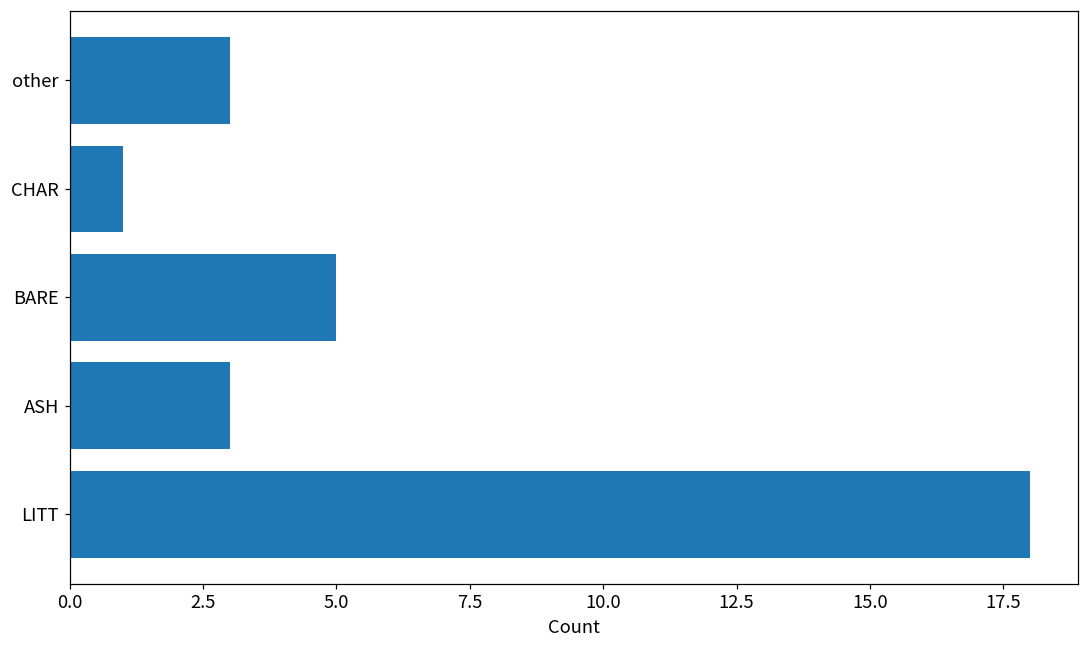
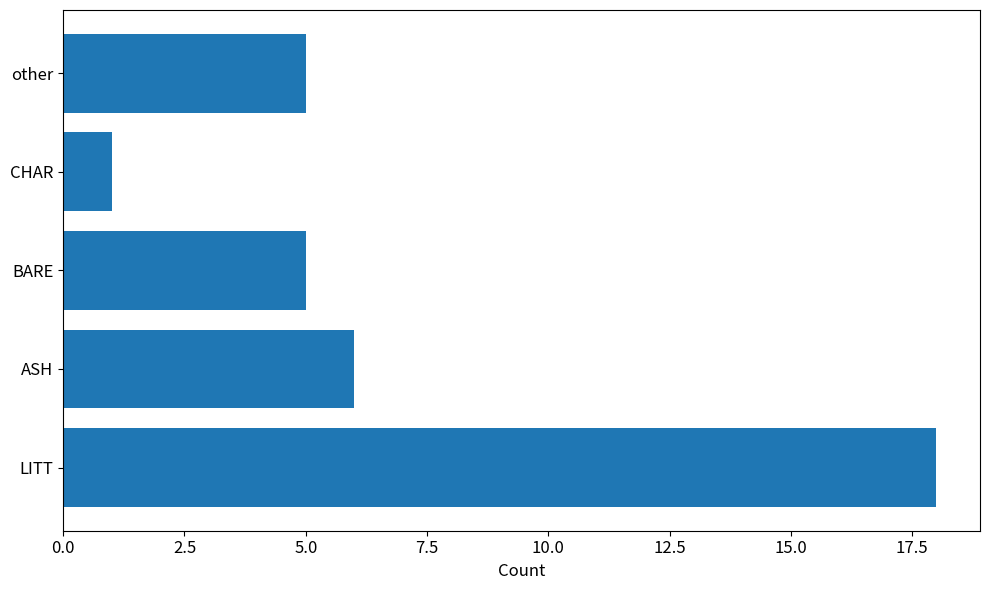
  {
-   "other": 3,
+   "other": 5,
    "CHAR": 1,
    "BARE": 5,
-   "ASH": 3,
+   "ASH": 6,
    "LITT": 18
  }
